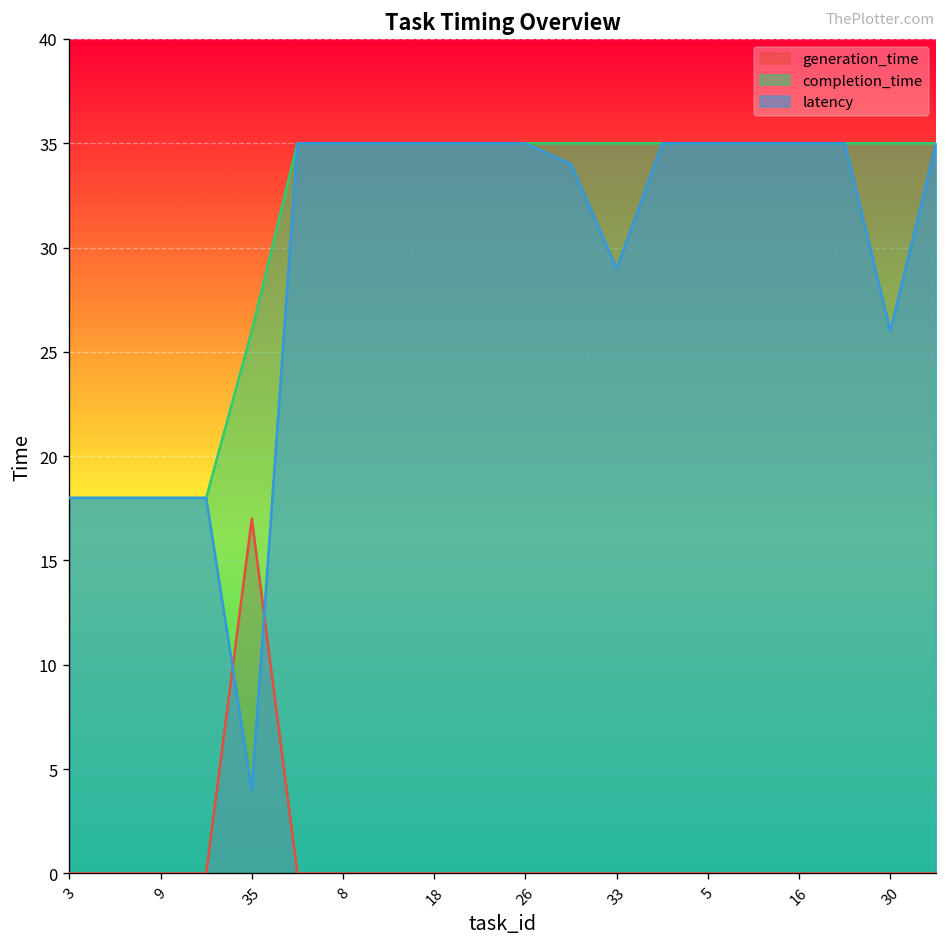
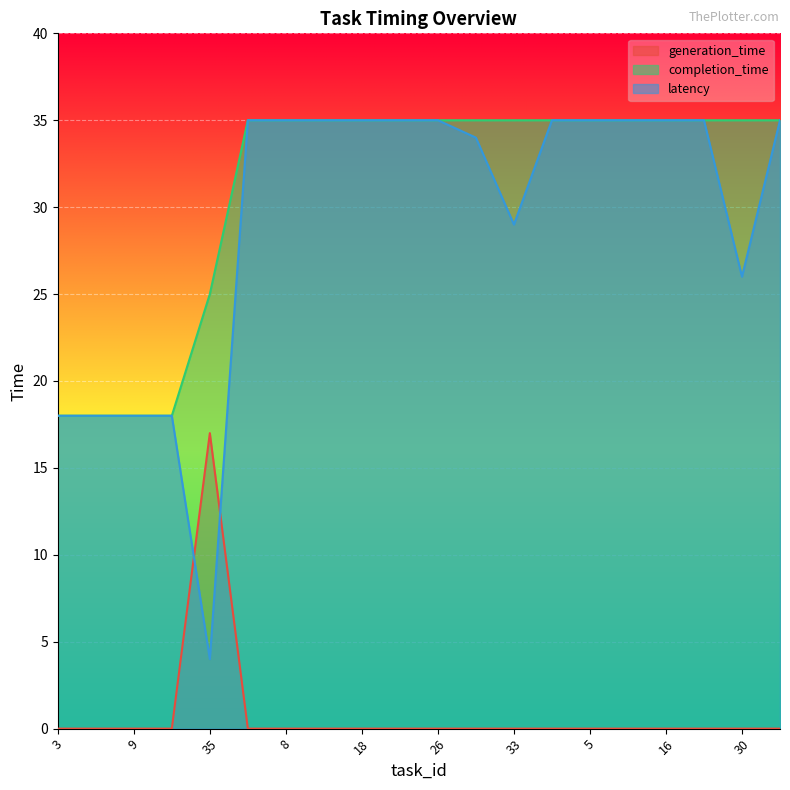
  {
    "generation_time": {
      "35": 17,
      "8": 0,
      "18": 0,
      "26": 0,
      "33": 0,
      "16": 0,
      "30": 0
    },
    "completion_time": {
-     "35": 26,
+     "35": 25,
      "33": 35,
      "30": 35
    },
    "latency": {
      "35": 4,
      "33": 29,
      "30": 26
    }
  }
